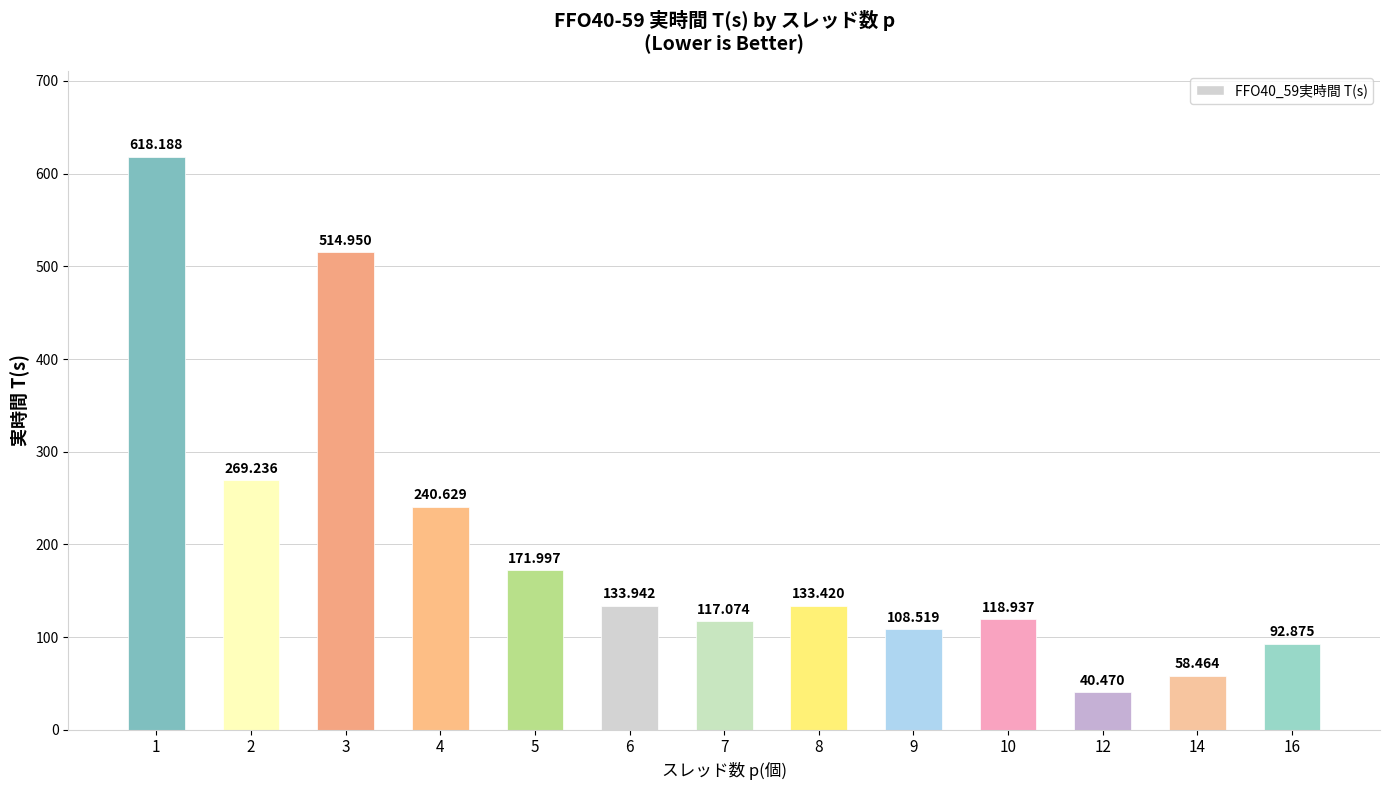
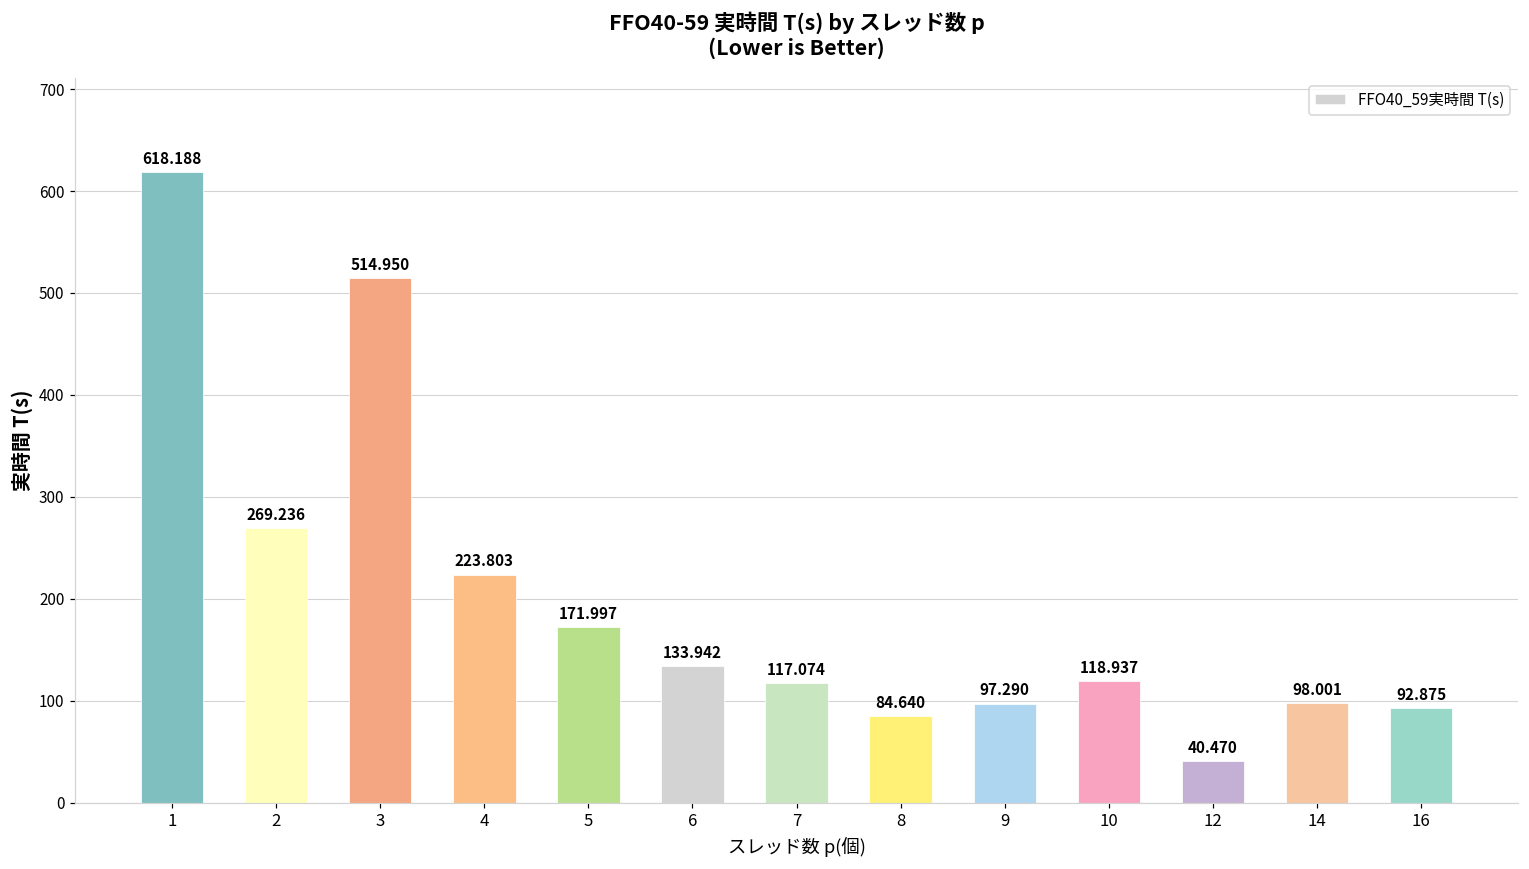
  {
    "1": 618.188,
    "2": 269.236,
    "3": 514.950,
-   "4": 240.629,
+   "4": 223.803,
    "5": 171.997,
    "6": 133.942,
    "7": 117.074,
-   "8": 133.420,
-   "9": 108.519,
+   "8": 84.640,
+   "9": 97.290,
    "10": 118.937,
    "12": 40.470,
-   "14": 58.464,
+   "14": 98.001,
    "16": 92.875
  }
